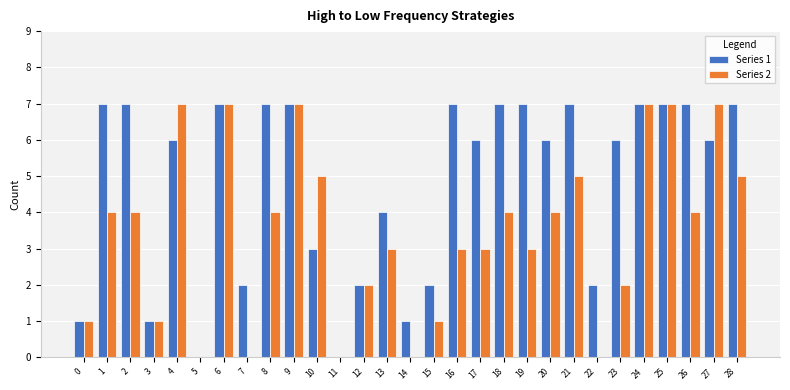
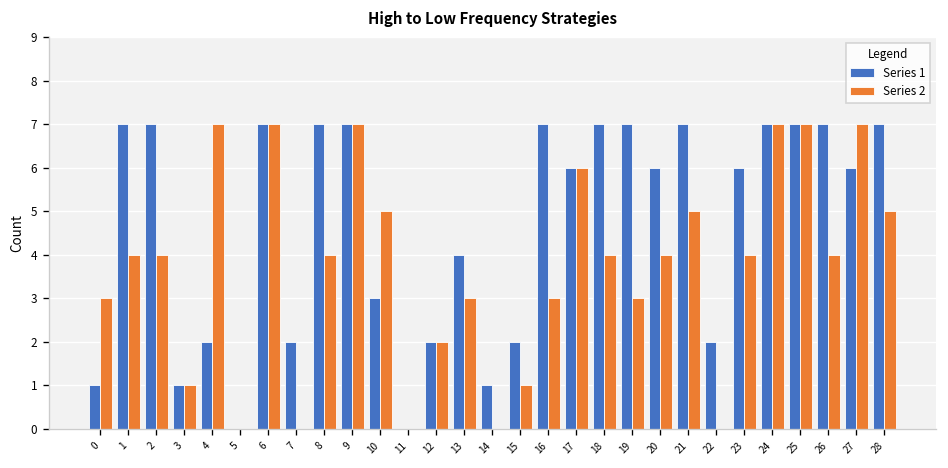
  {
    "Series 1": {
      "0": 1,
      "1": 7,
      "2": 7,
      "3": 1,
-     "4": 6,
+     "4": 2,
      "5": 0,
      "6": 7,
      "7": 2,
      "8": 7,
      "9": 7,
      "10": 3,
      "11": 0,
      "12": 2,
      "13": 4,
      "14": 1,
      "15": 2,
      "16": 7,
      "17": 6,
      "18": 7,
      "19": 7,
      "20": 6,
      "21": 7,
      "22": 2,
      "23": 6,
      "24": 7,
      "25": 7,
      "26": 7,
      "27": 6,
      "28": 7
    },
    "Series 2": {
-     "0": 1,
+     "0": 3,
      "1": 4,
      "2": 4,
      "3": 1,
      "4": 7,
      "5": 0,
      "6": 7,
      "7": 0,
      "8": 4,
      "9": 7,
      "10": 5,
      "11": 0,
      "12": 2,
      "13": 3,
      "14": 0,
      "15": 1,
      "16": 3,
-     "17": 3,
+     "17": 6,
      "18": 4,
      "19": 3,
      "20": 4,
      "21": 5,
      "22": 0,
-     "23": 2,
+     "23": 4,
      "24": 7,
      "25": 7,
      "26": 4,
      "27": 7,
      "28": 5
    }
  }
